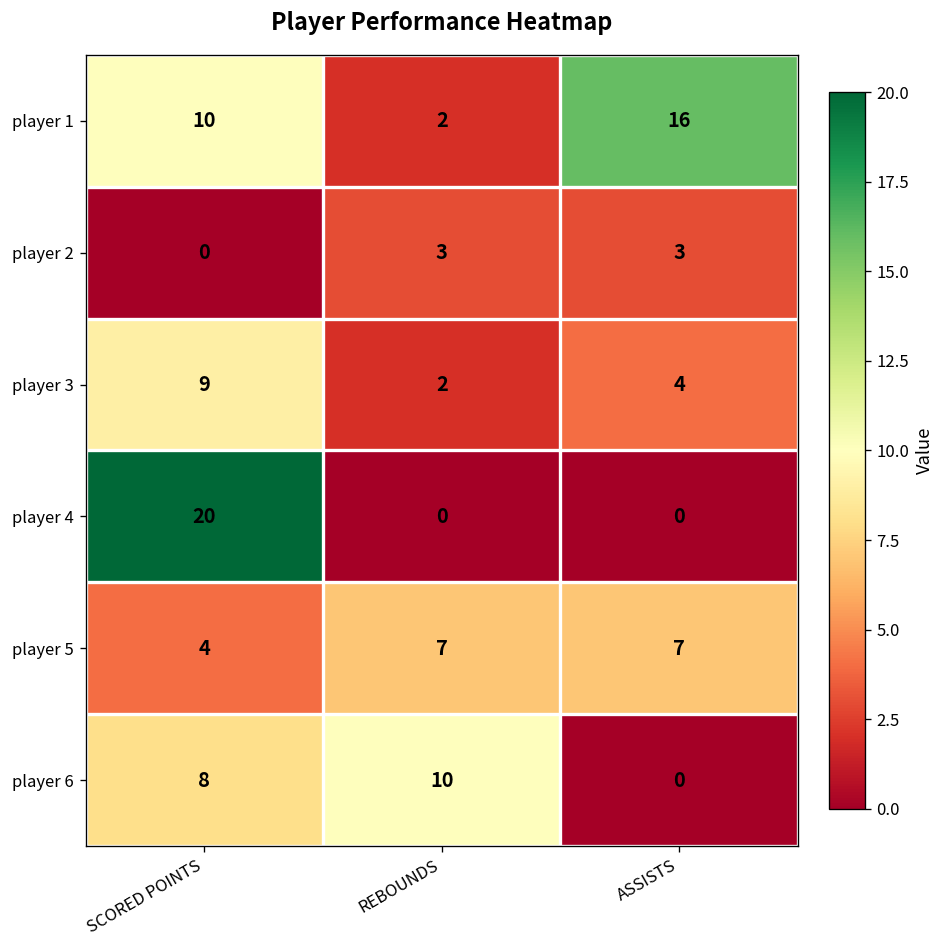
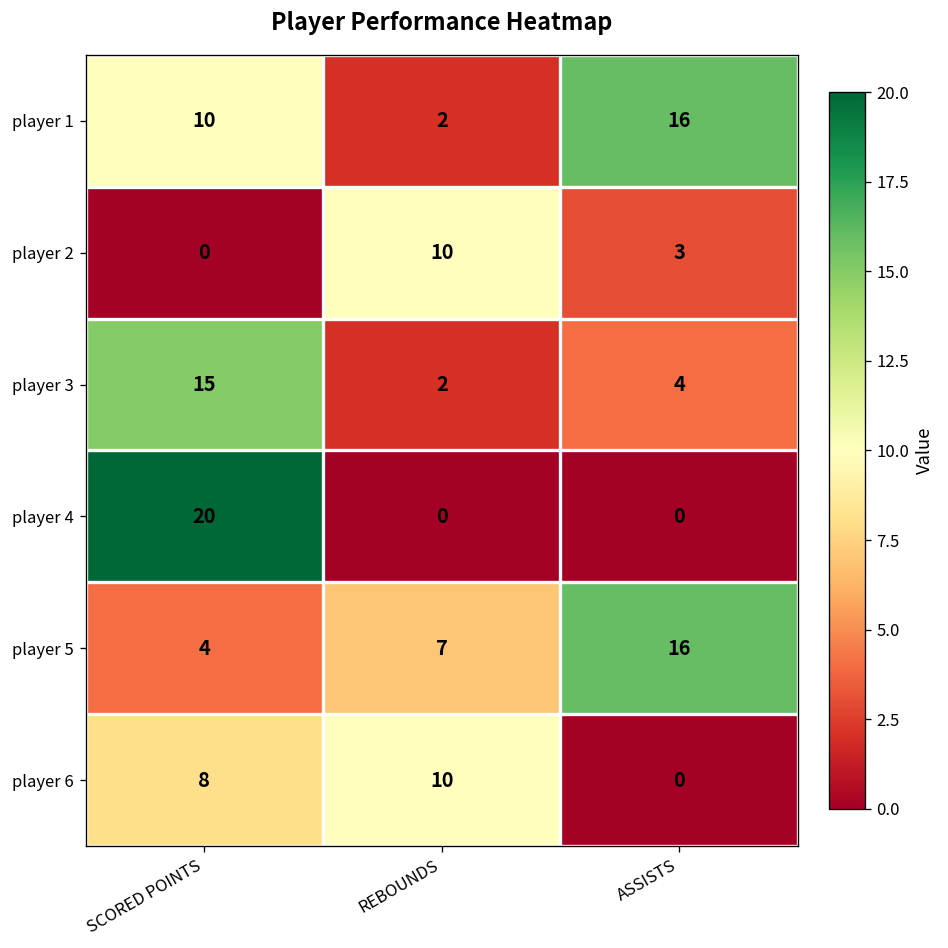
  {
    "player 1": {
      "SCORED POINTS": 10,
      "REBOUNDS": 2,
      "ASSISTS": 16
    },
    "player 2": {
      "SCORED POINTS": 0,
-     "REBOUNDS": 3,
+     "REBOUNDS": 10,
      "ASSISTS": 3
    },
    "player 3": {
-     "SCORED POINTS": 9,
+     "SCORED POINTS": 15,
      "REBOUNDS": 2,
      "ASSISTS": 4
    },
    "player 4": {
      "SCORED POINTS": 20,
      "REBOUNDS": 0,
      "ASSISTS": 0
    },
    "player 5": {
      "SCORED POINTS": 4,
      "REBOUNDS": 7,
-     "ASSISTS": 7
+     "ASSISTS": 16
    },
    "player 6": {
      "SCORED POINTS": 8,
      "REBOUNDS": 10,
      "ASSISTS": 0
    }
  }
